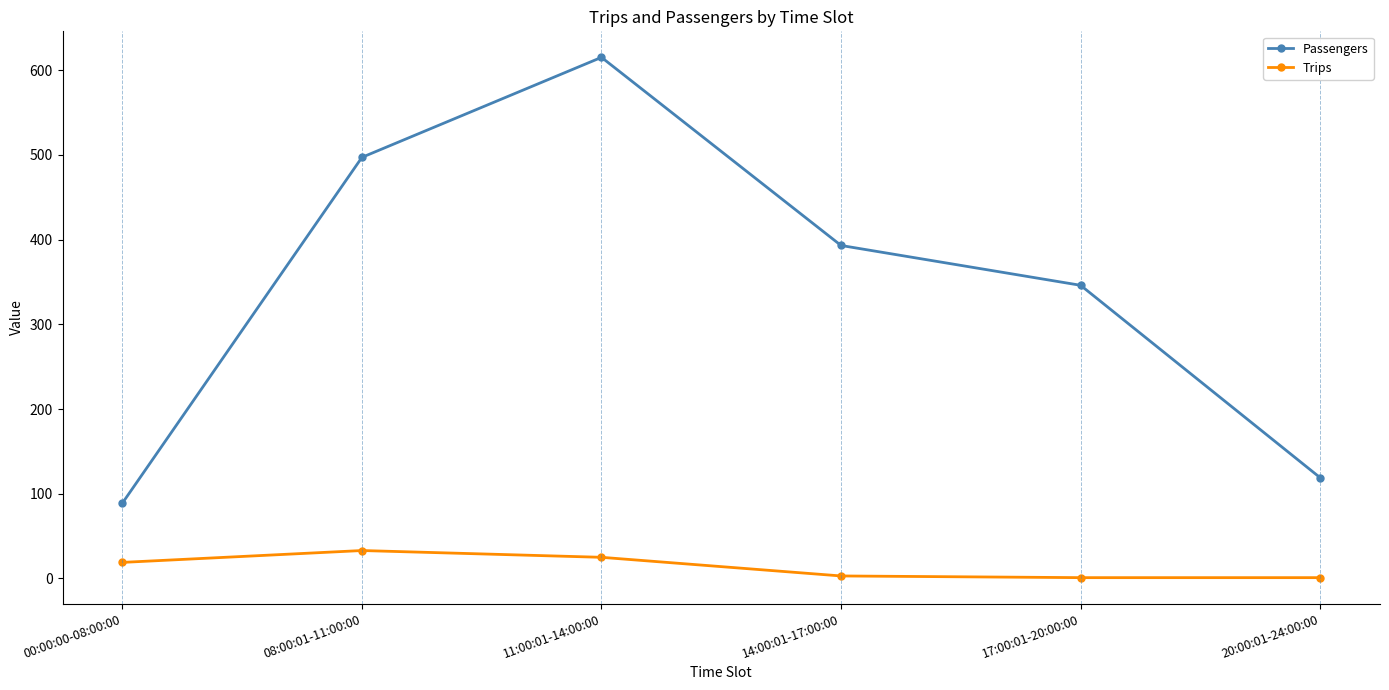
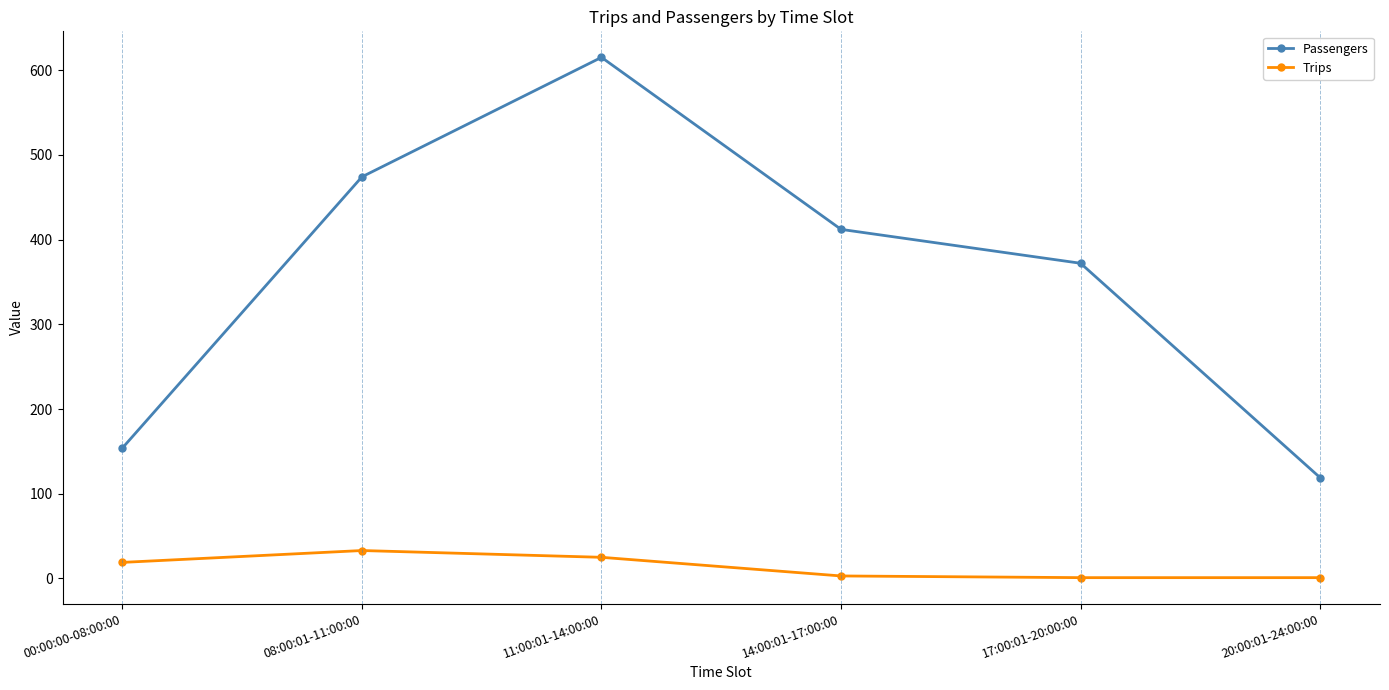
  {
    "Passengers": {
-     "00:00:00-08:00:00": 90,
-     "08:00:01-11:00:00": 500,
+     "00:00:00-08:00:00": 150,
+     "08:00:01-11:00:00": 470,
      "11:00:01-14:00:00": 620,
-     "14:00:01-17:00:00": 390,
-     "17:00:01-20:00:00": 350,
+     "14:00:01-17:00:00": 410,
+     "17:00:01-20:00:00": 370,
      "20:00:01-24:00:00": 120
    },
    "Trips": {
      "00:00:00-08:00:00": 20,
      "08:00:01-11:00:00": 30,
      "11:00:01-14:00:00": 30,
      "14:00:01-17:00:00": 0,
      "17:00:01-20:00:00": 0,
      "20:00:01-24:00:00": 0
    }
  }
